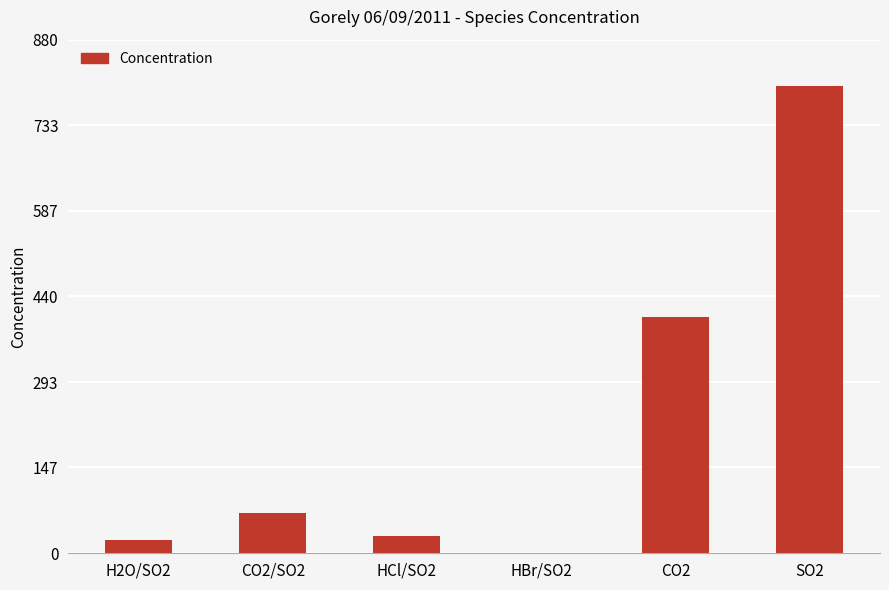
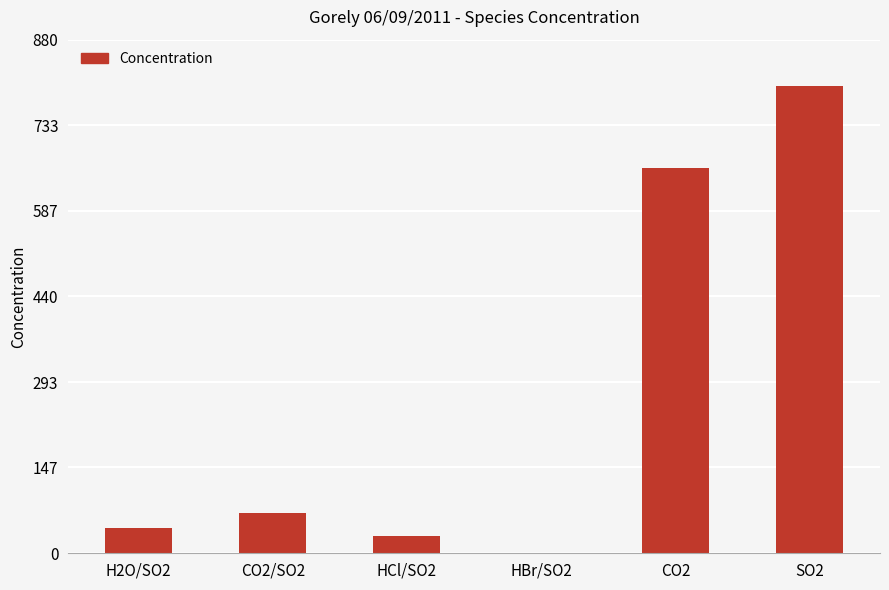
  {
-   "H2O/SO2": 20,
+   "H2O/SO2": 40,
    "CO2/SO2": 70,
    "HCl/SO2": 30,
-   "CO2": 410,
+   "CO2": 660,
    "SO2": 800
  }
